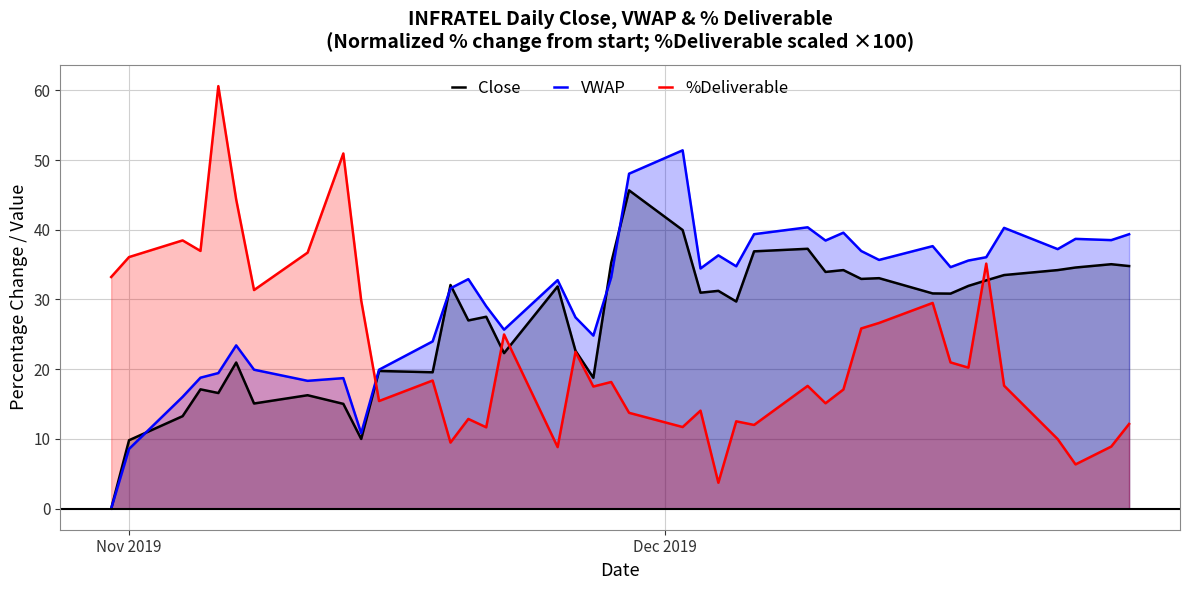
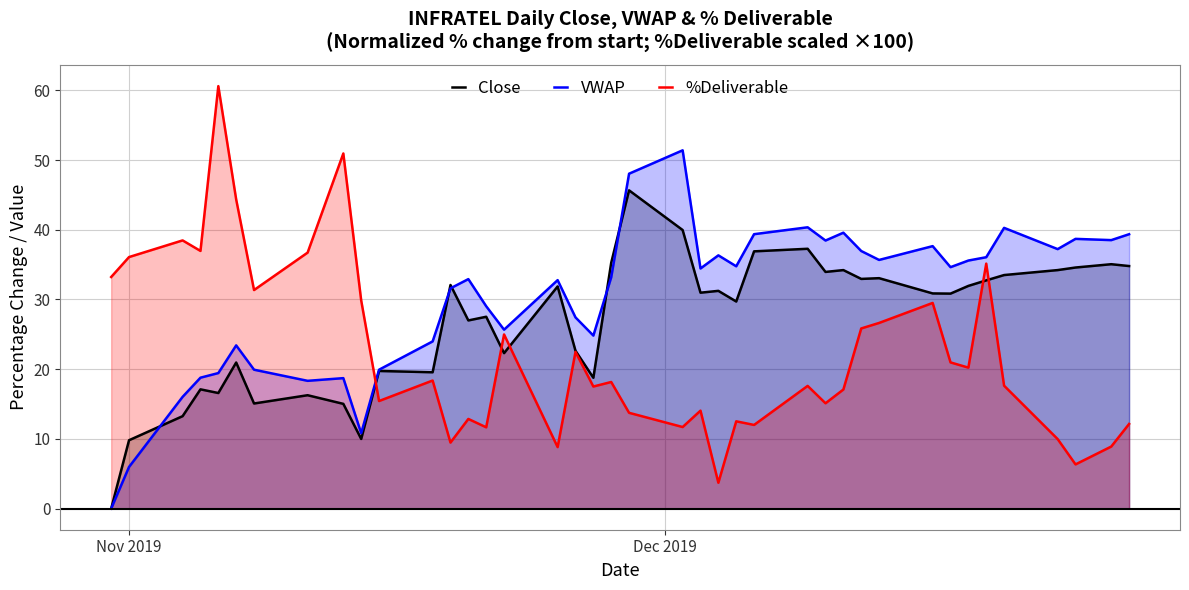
  {
    "Close": {
      "Nov 2019": 10
    },
    "VWAP": {
-     "Nov 2019": 9
+     "Nov 2019": 6
    },
    "%Deliverable": {
      "Nov 2019": 36
    }
  }
